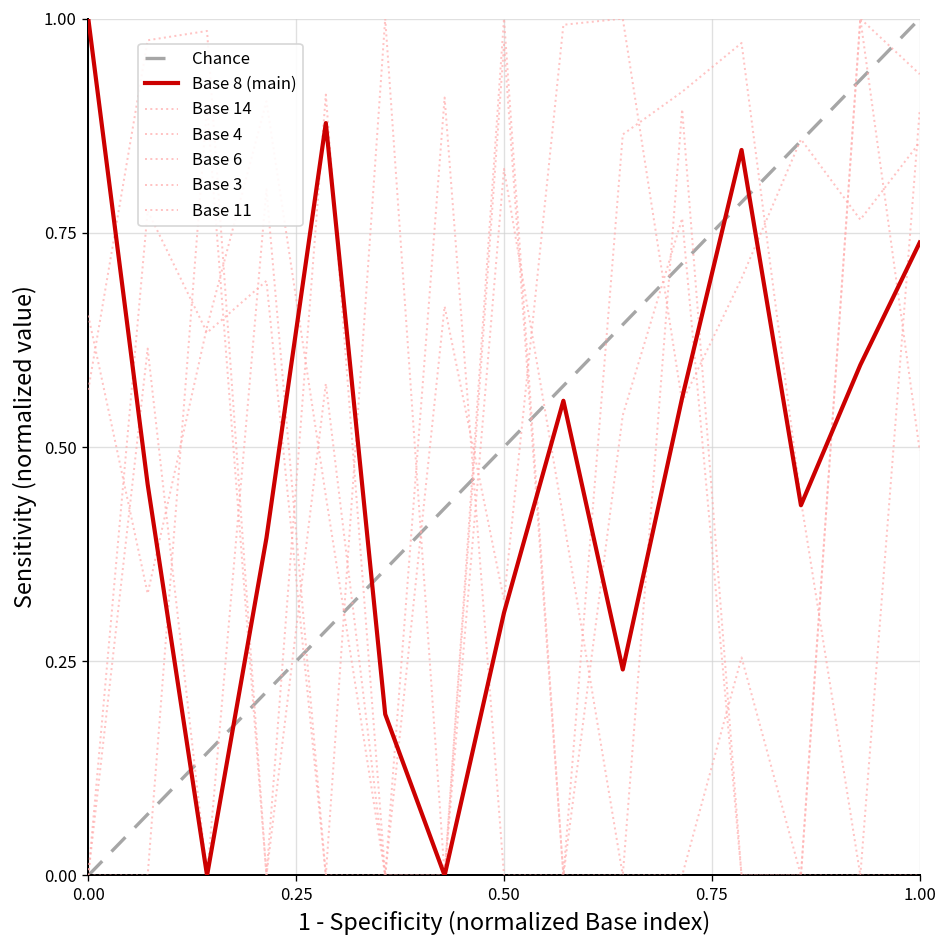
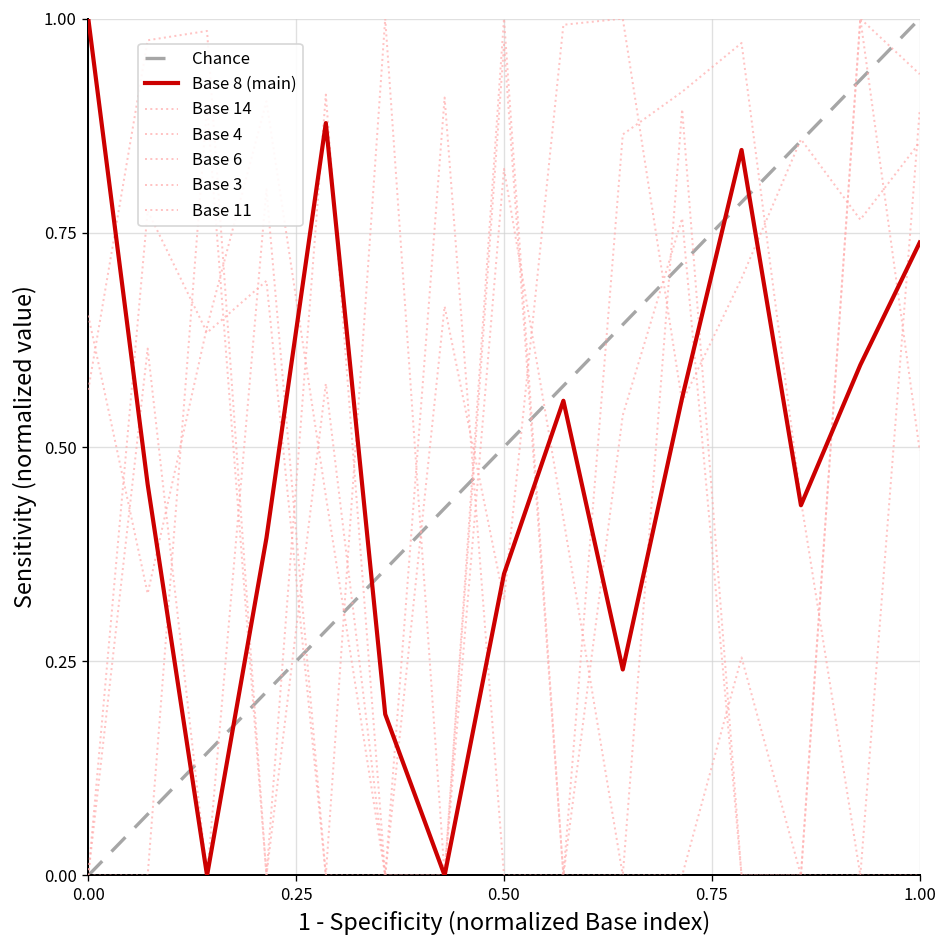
  {
    "Chance": {
      "1.00": 1.00
    },
    "Base 8 (main)": {
      "0.00": 1.00,
-     "0.50": 0.31,
+     "0.50": 0.35,
      "1.00": 0.74
    }
  }
